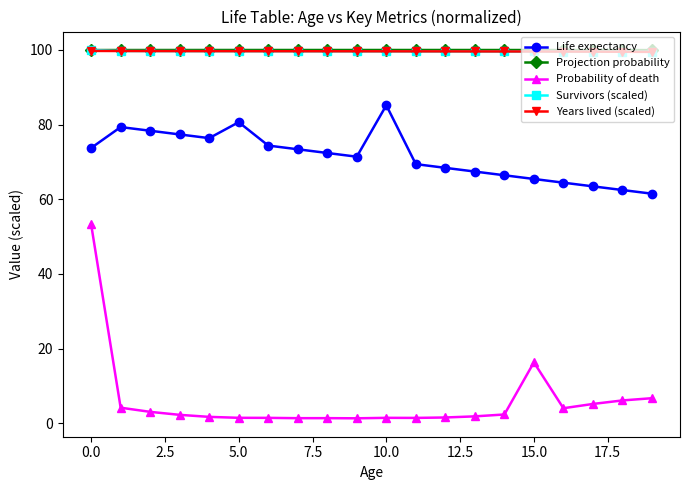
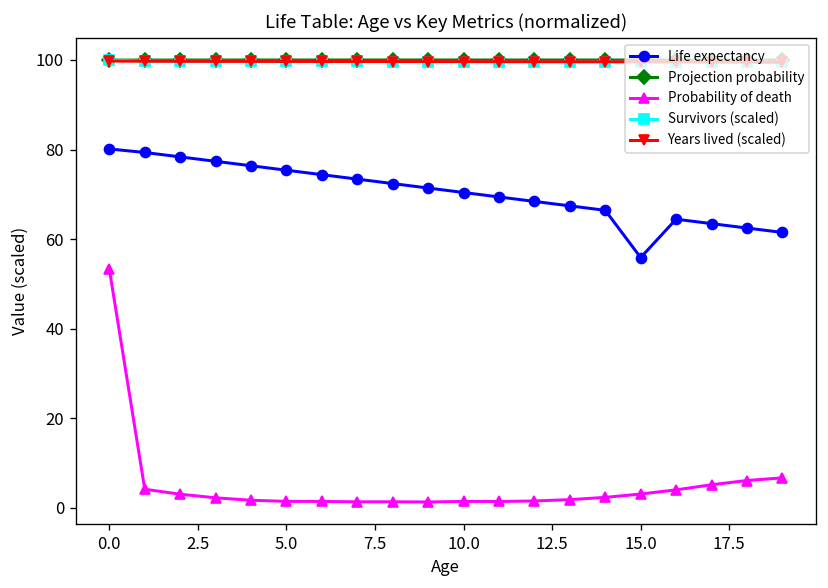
  {
    "Life expectancy": {
-     "0.0": 74,
-     "5.0": 81,
-     "10.0": 85,
-     "15.0": 65
+     "0.0": 80,
+     "5.0": 75,
+     "10.0": 70,
+     "15.0": 56
    },
    "Probability of death": {
      "0.0": 53,
      "5.0": 1,
      "10.0": 1,
-     "15.0": 16
+     "15.0": 3
    }
  }
